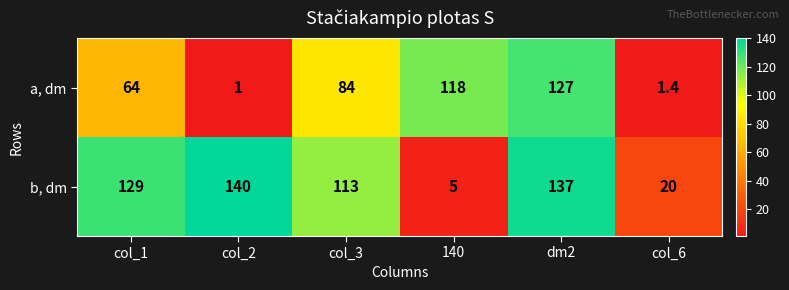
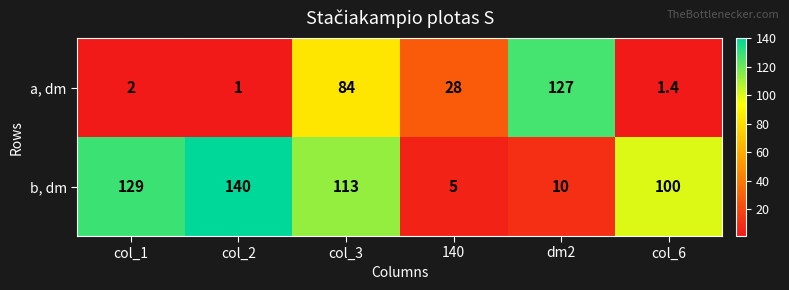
  {
    "a, dm": {
-     "col_1": 64,
+     "col_1": 2,
      "col_2": 1,
      "col_3": 84,
-     "140": 118,
+     "140": 28,
      "dm2": 127,
      "col_6": 1.4
    },
    "b, dm": {
      "col_1": 129,
      "col_2": 140,
      "col_3": 113,
      "140": 5,
-     "dm2": 137,
-     "col_6": 20
+     "dm2": 10,
+     "col_6": 100
    }
  }
